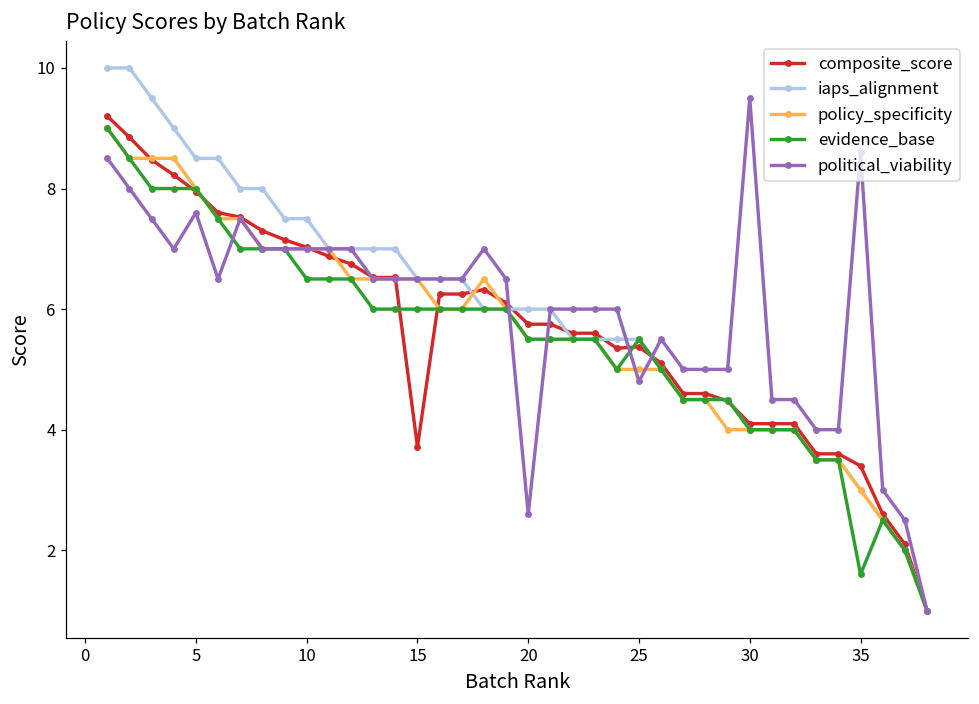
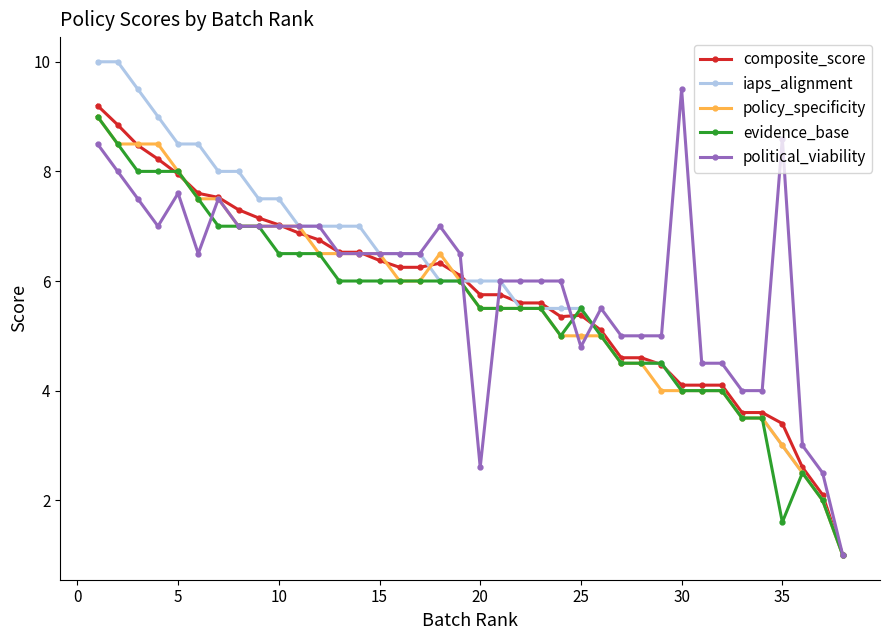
  {
    "composite_score": {
      "5": 8.0,
-     "15": 3.7,
+     "15": 6.4,
      "20": 5.8,
      "25": 5.4,
      "30": 4.1,
      "35": 3.4
    },
    "iaps_alignment": {
      "5": 8.5,
      "10": 7.5,
      "20": 6.0
    },
    "policy_specificity": {
      "25": 5.0
    },
    "evidence_base": {
      "10": 6.5,
      "15": 6.0,
      "35": 1.6
    },
    "political_viability": {
      "5": 7.6,
      "20": 2.6,
      "25": 4.8,
      "30": 9.5
    }
  }
